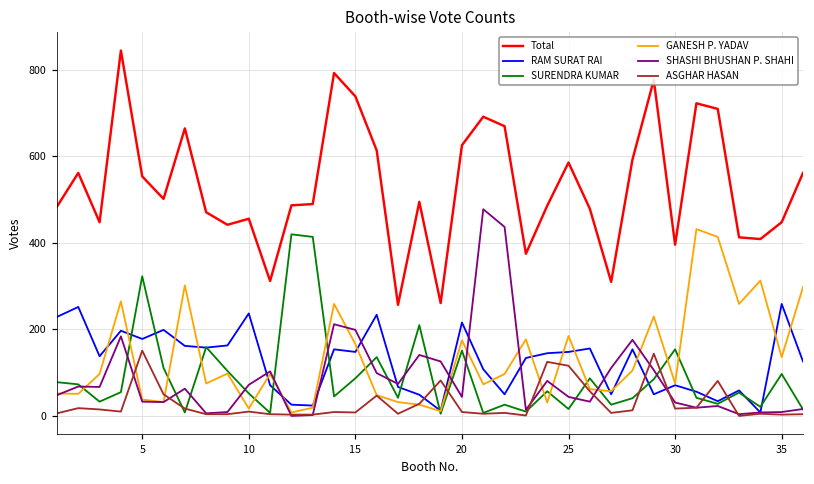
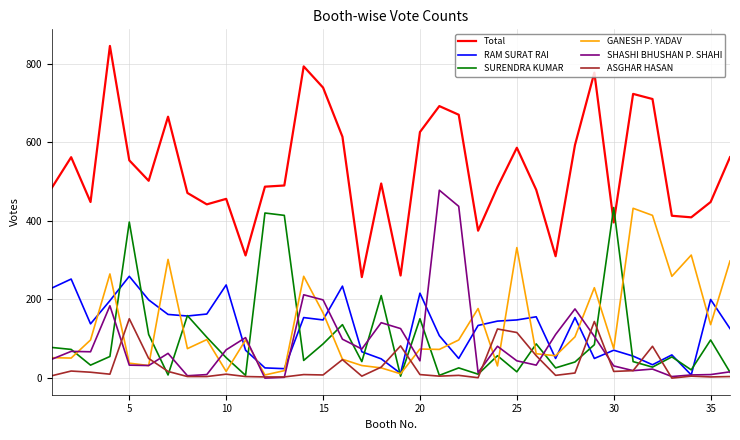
  {
    "Total": {
      "5": 550,
      "10": 460,
      "15": 740,
      "20": 630,
      "25": 590,
      "30": 400,
      "35": 450
    },
    "RAM SURAT RAI": {
-     "5": 180,
+     "5": 260,
      "10": 240,
      "15": 150,
      "20": 220,
      "25": 150,
-     "35": 260
+     "35": 200
    },
    "SURENDRA KUMAR": {
-     "5": 320,
+     "5": 400,
      "10": 50,
      "15": 90,
      "20": 150,
      "25": 20,
-     "30": 150,
+     "30": 430,
      "35": 100
    },
    "GANESH P. YADAV": {
      "10": 20,
      "15": 170,
-     "20": 180,
-     "25": 190,
+     "20": 70,
+     "25": 330,
      "35": 140
    },
    "SHASHI BHUSHAN P. SHAHI": {
      "10": 70,
      "15": 200,
      "20": 40,
      "25": 40,
      "30": 30
    },
    "ASGHAR HASAN": {
      "5": 150,
      "10": 10,
      "15": 10,
      "20": 10,
      "25": 120,
      "30": 20
    }
  }
